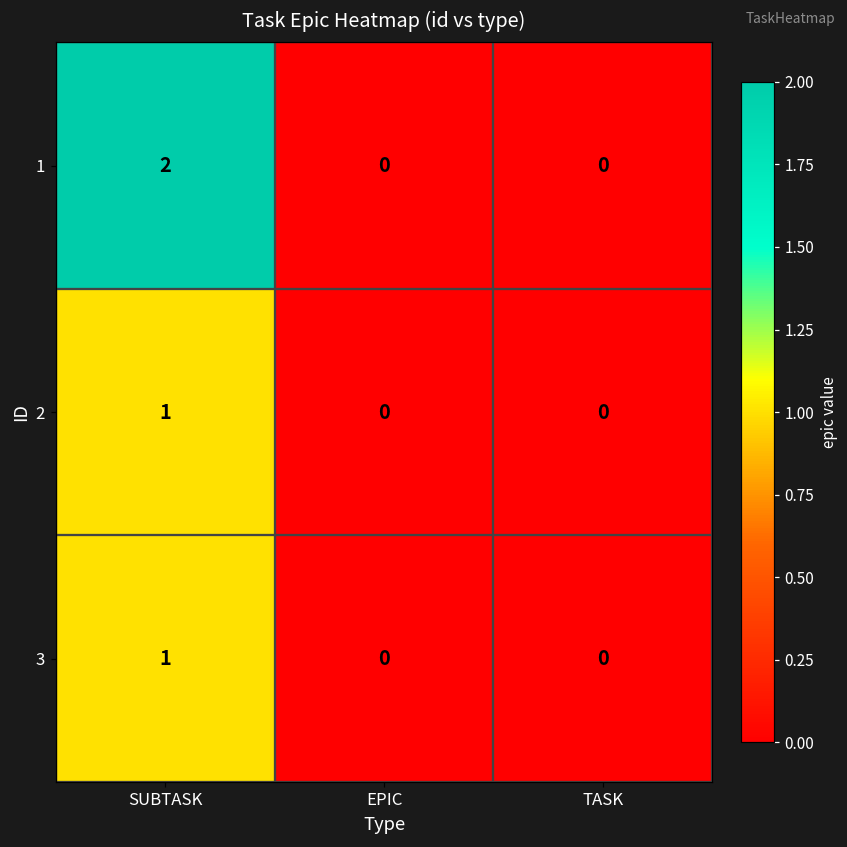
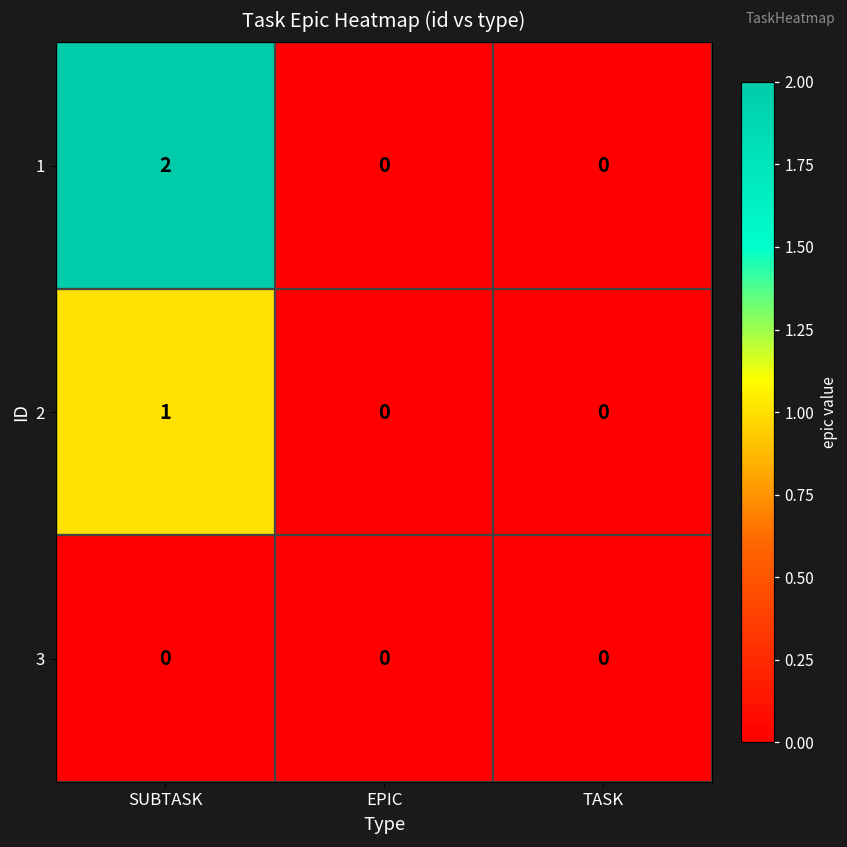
  {
    "1": {
      "SUBTASK": 2,
      "EPIC": 0,
      "TASK": 0
    },
    "2": {
      "SUBTASK": 1,
      "EPIC": 0,
      "TASK": 0
    },
    "3": {
-     "SUBTASK": 1,
+     "SUBTASK": 0,
      "EPIC": 0,
      "TASK": 0
    }
  }
